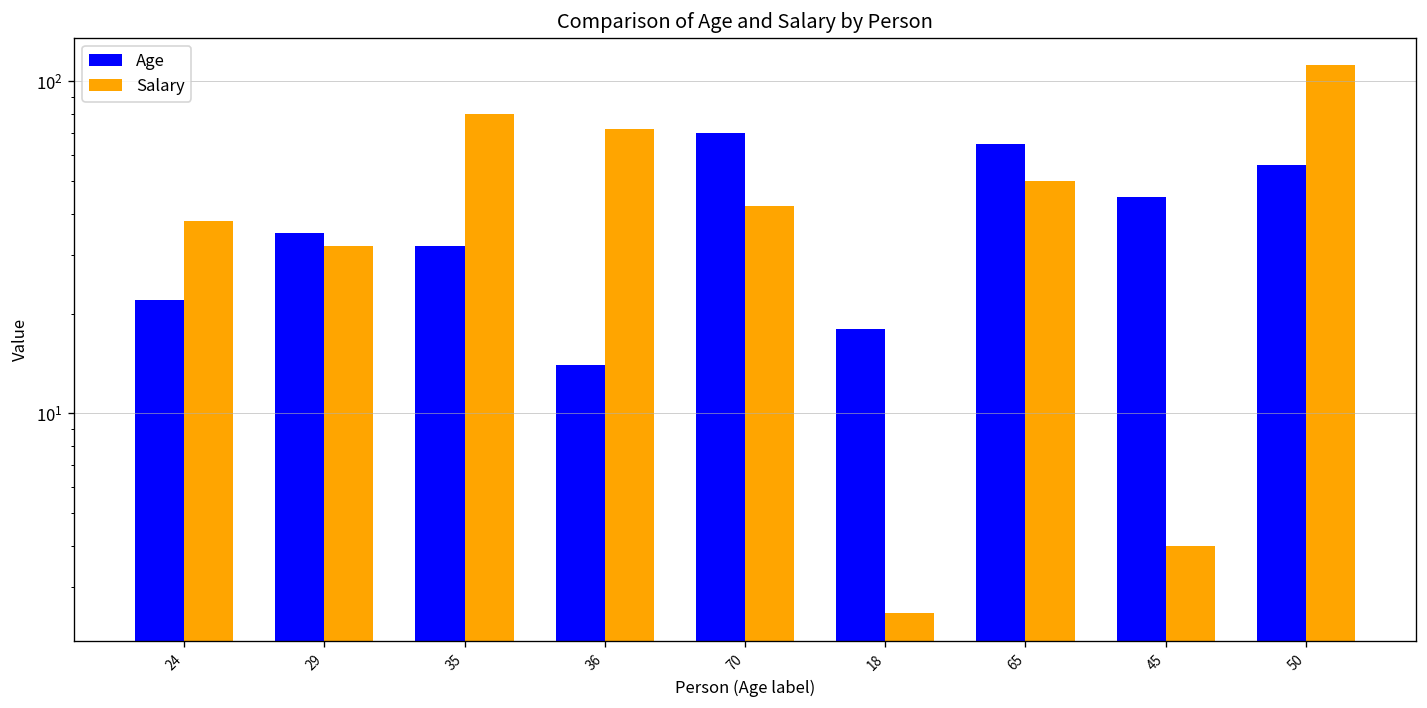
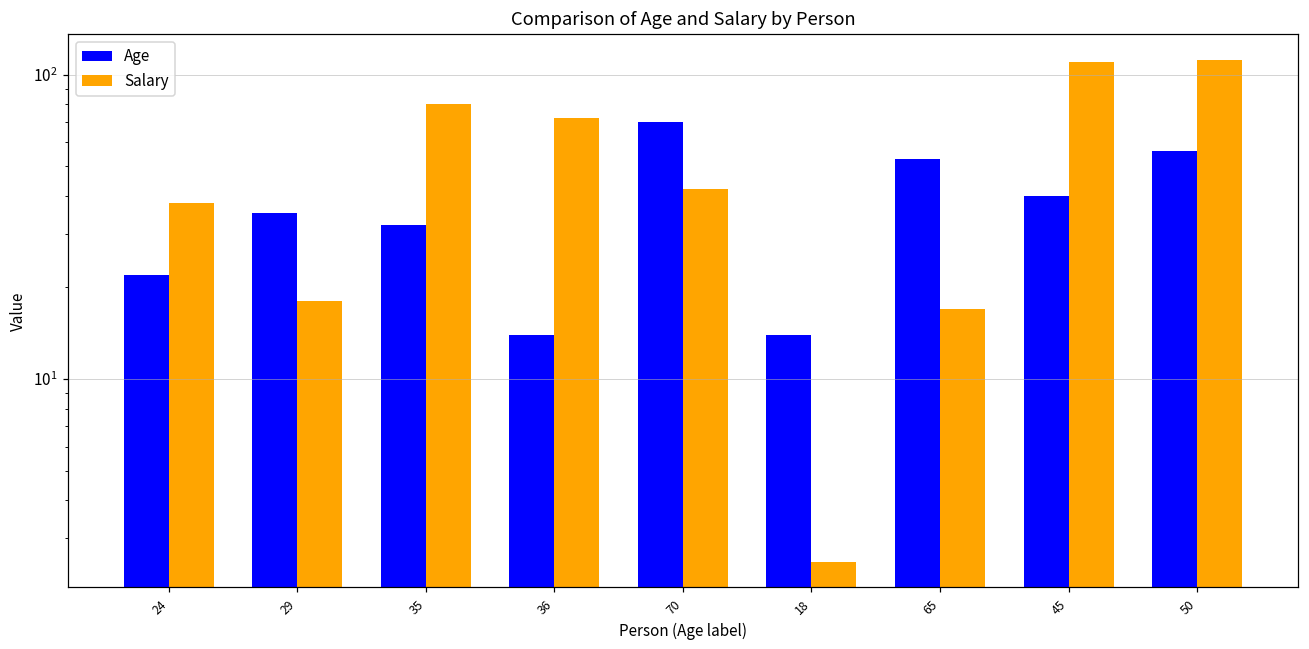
  {
    "Age": {
      "24": 22,
      "29": 35,
      "35": 32,
      "36": 14,
      "70": 70,
-     "18": 18,
-     "65": 65,
-     "45": 45,
+     "18": 14,
+     "65": 53,
+     "45": 40,
      "50": 56
    },
    "Salary": {
      "24": 38,
-     "29": 32,
+     "29": 18,
      "35": 80,
      "36": 72,
      "70": 42,
      "18": 2.5,
-     "65": 50,
-     "45": 4,
+     "65": 17,
+     "45": 110,
      "50": 112
    }
  }
